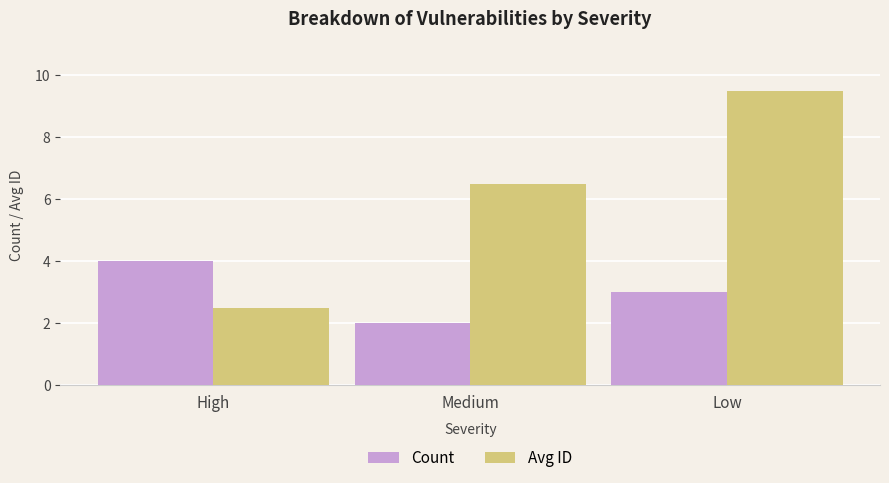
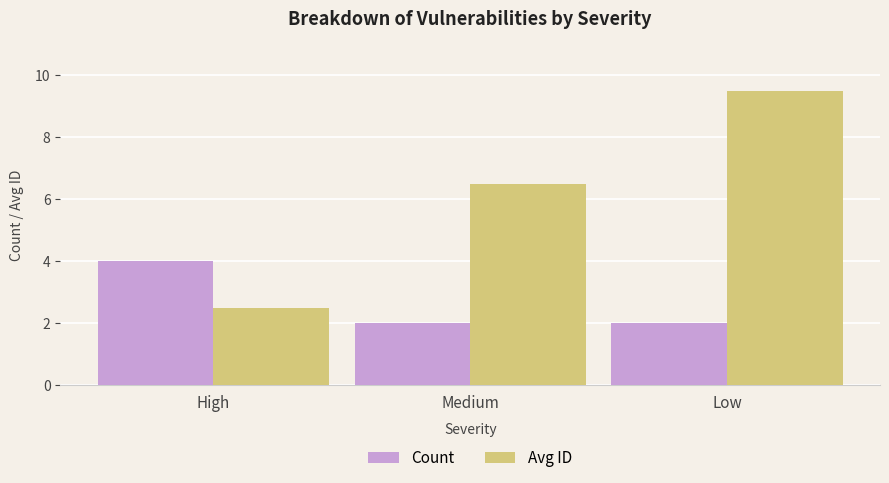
  {
    "Count": {
      "High": 4,
      "Medium": 2,
-     "Low": 3
+     "Low": 2
    },
    "Avg ID": {
      "High": 2.5,
      "Medium": 6.5,
      "Low": 9.5
    }
  }
